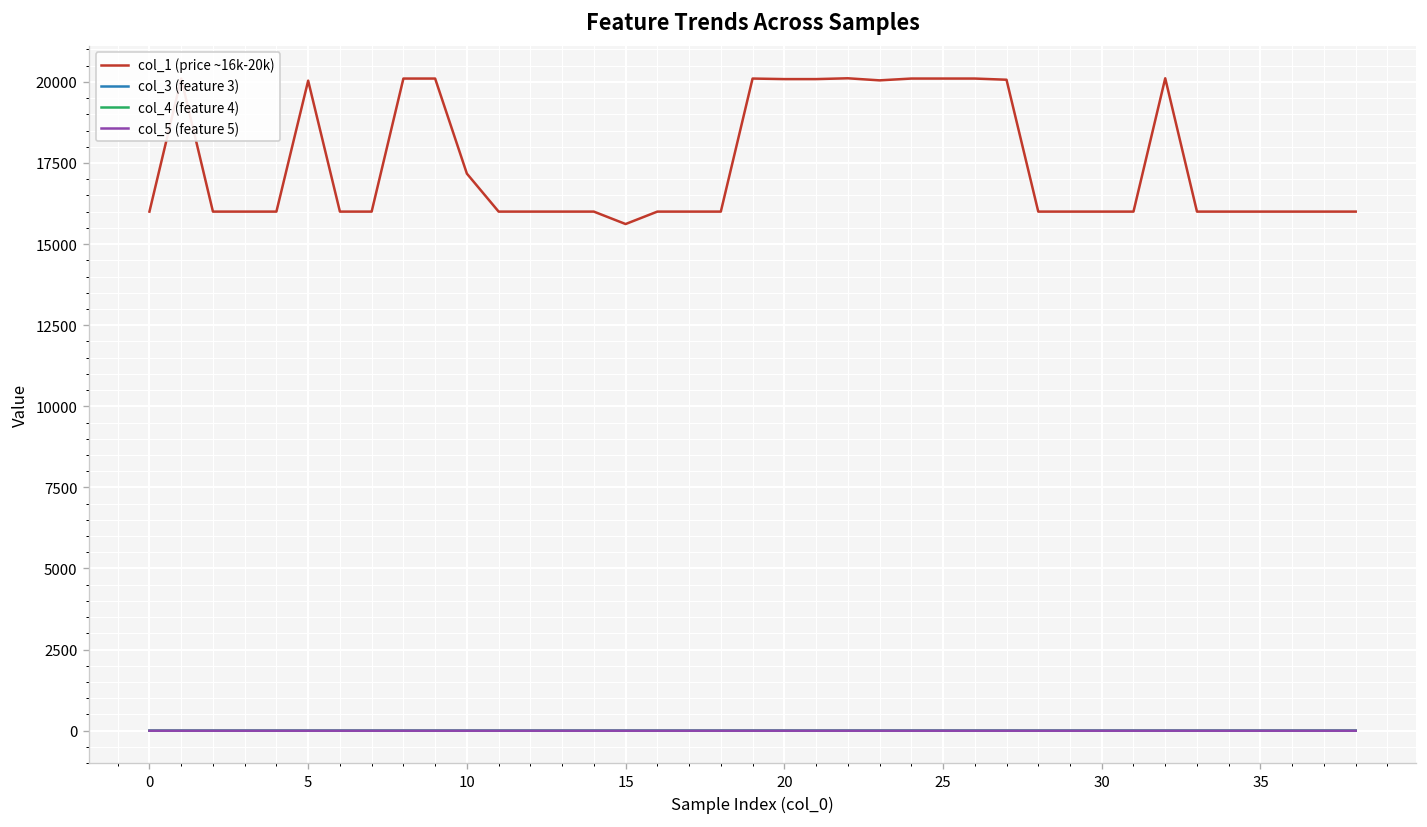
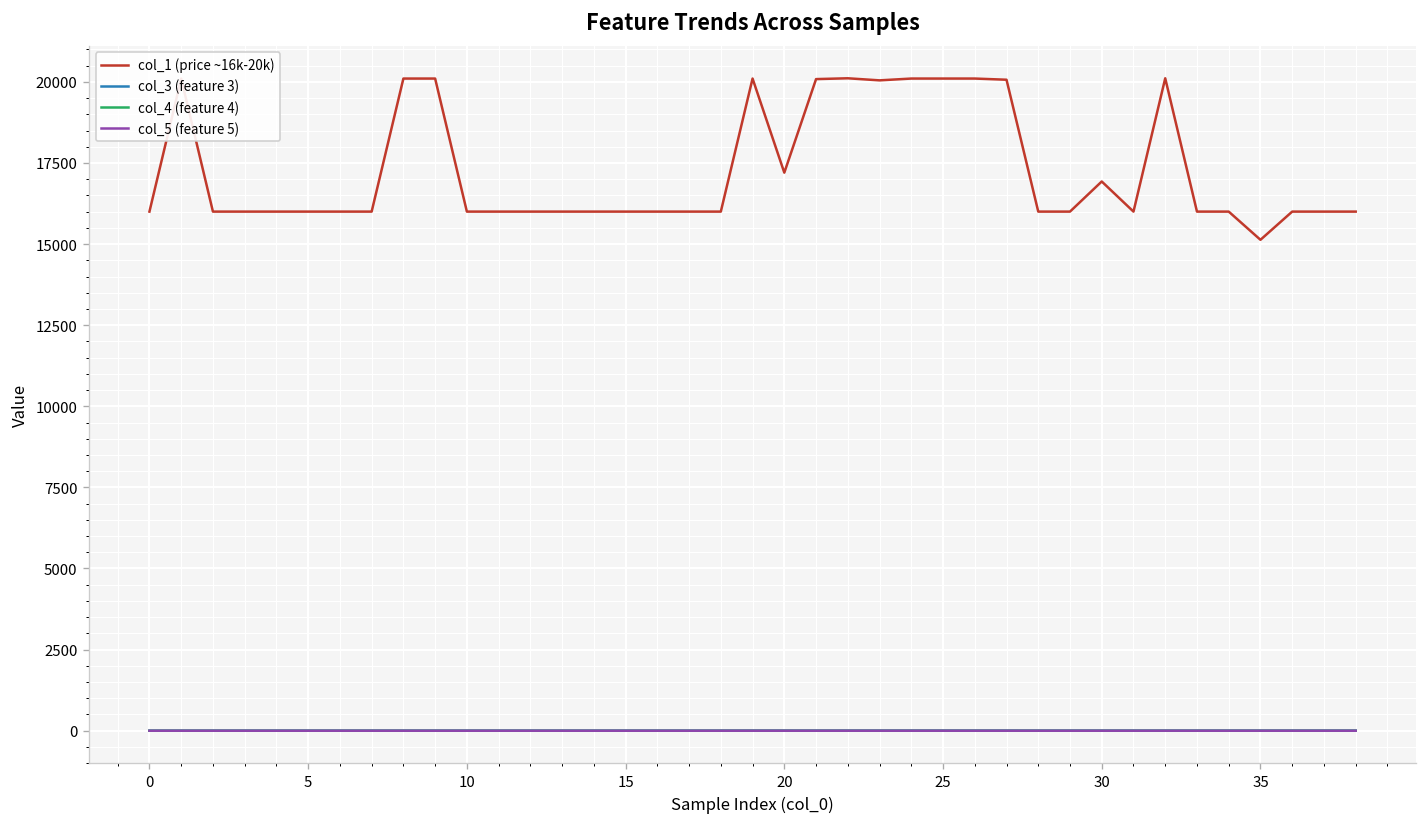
  {
    "col_1 (price ~16k-20k)": {
      "0": 16000,
-     "5": 20000,
-     "10": 17200,
-     "15": 15600,
-     "20": 20100,
+     "5": 16000,
+     "10": 16000,
+     "15": 16000,
+     "20": 17200,
      "25": 20100,
-     "30": 16000,
-     "35": 16000
+     "30": 16900,
+     "35": 15100
    },
    "col_5 (feature 5)": {
      "0": 0,
      "5": 0,
      "10": 0,
      "15": 0,
      "20": 0,
      "25": 0,
      "30": 0,
      "35": 0
    }
  }
